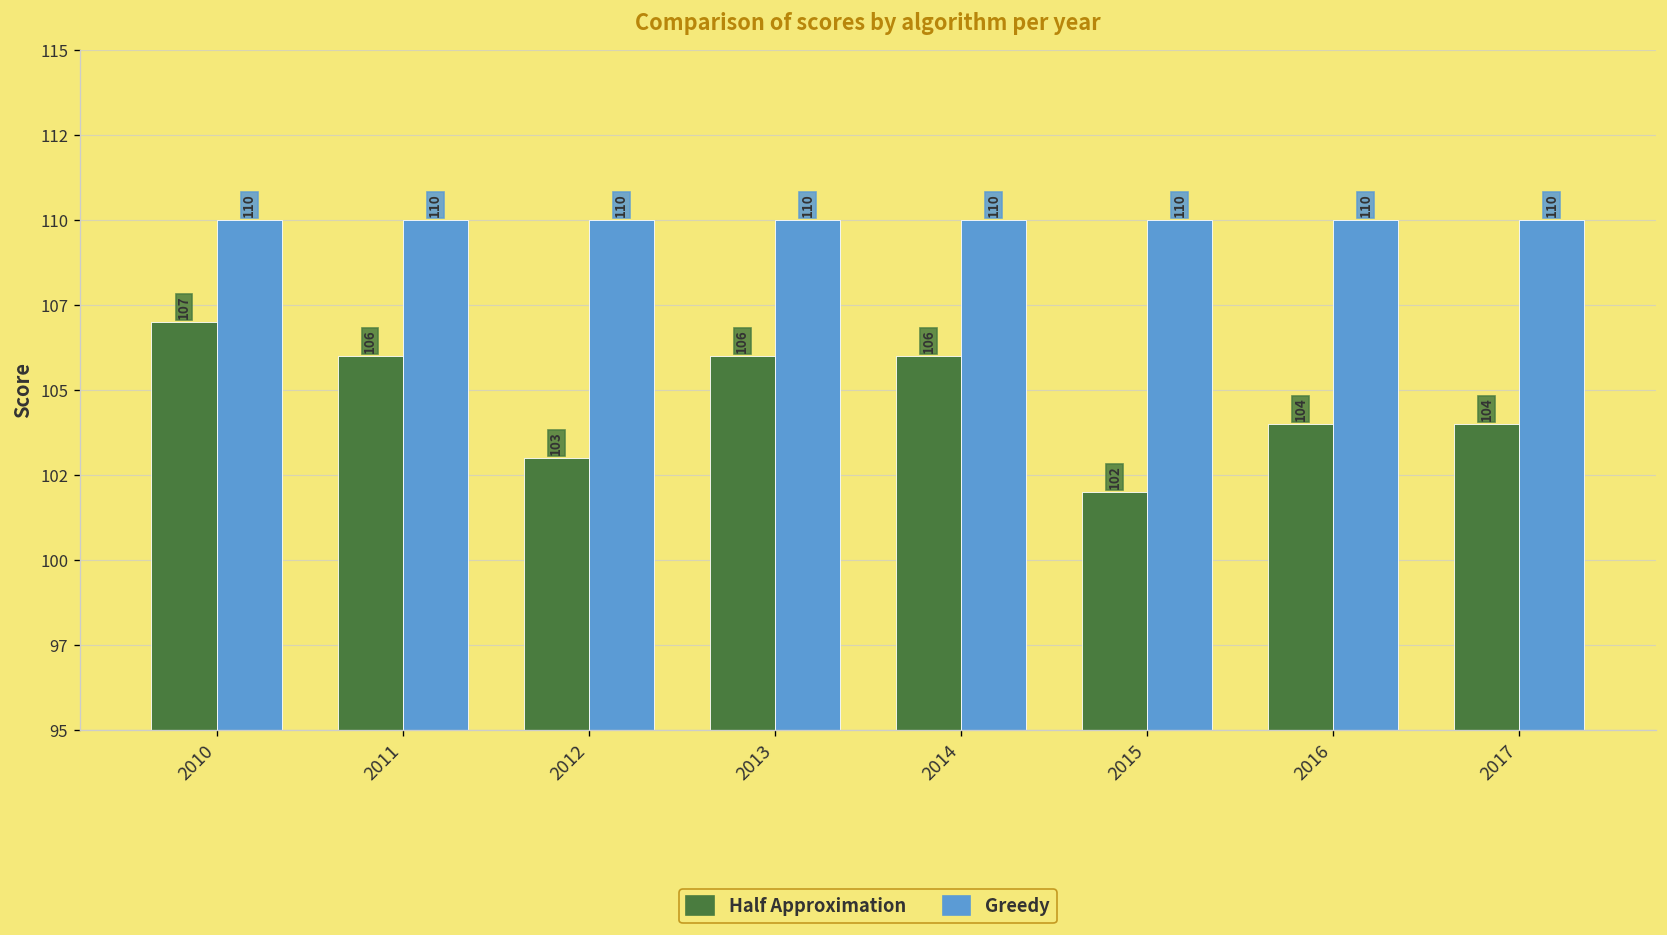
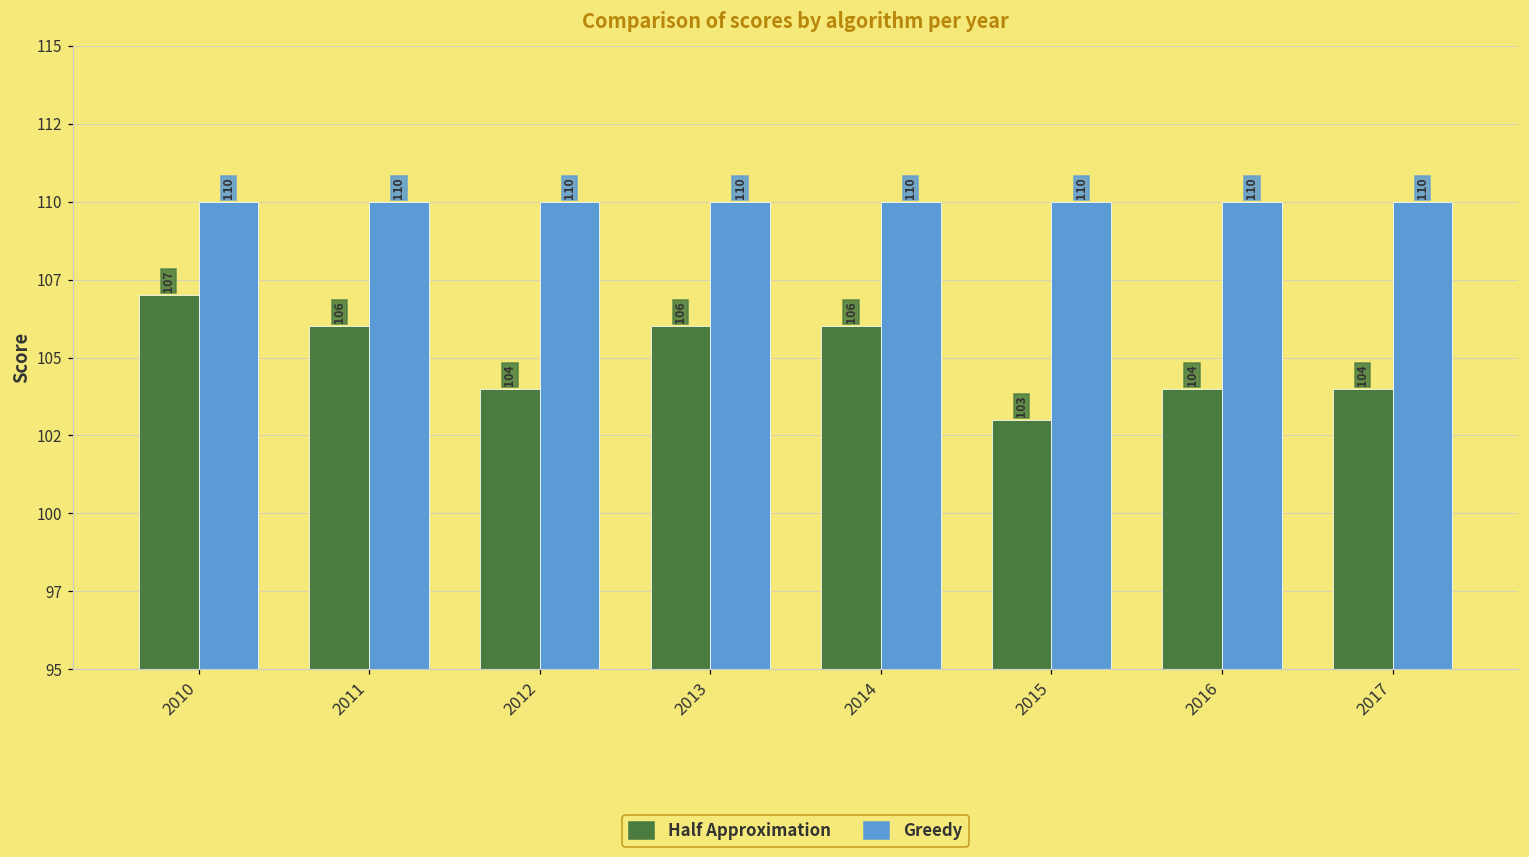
  {
    "Half Approximation": {
-     "2012": 103,
-     "2015": 102
+     "2012": 104,
+     "2015": 103
    }
  }
